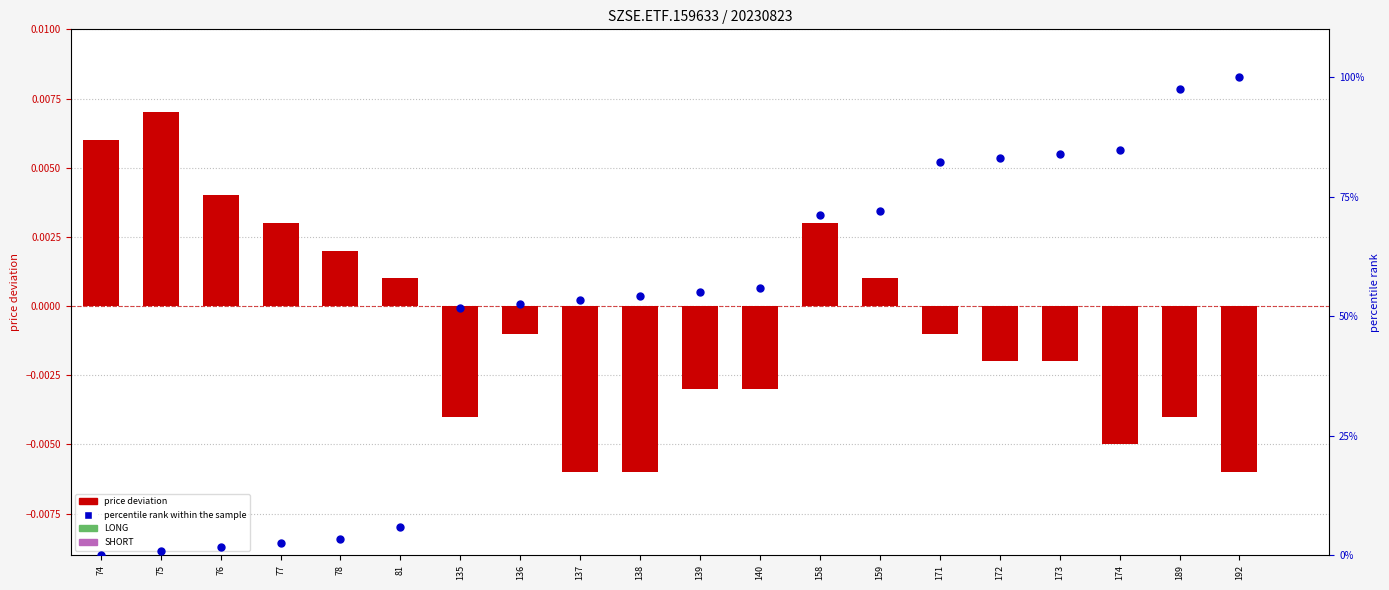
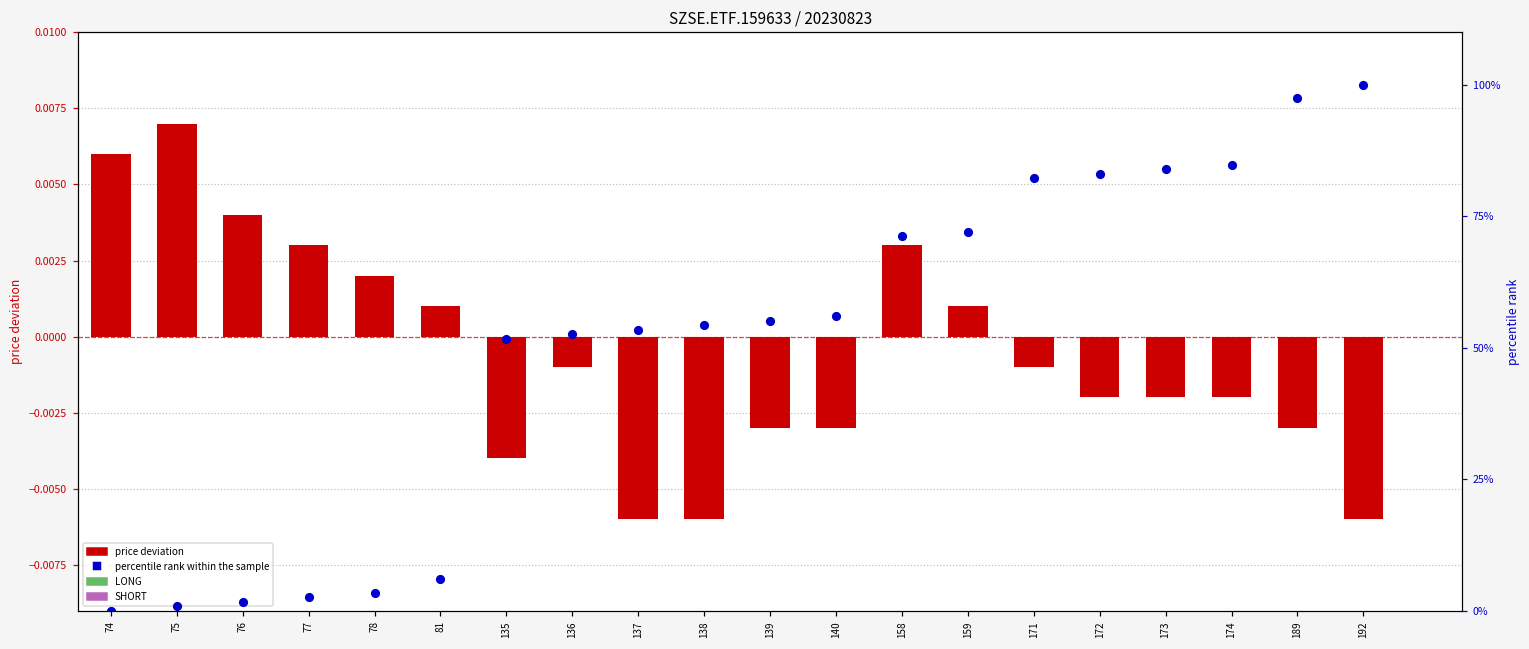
  {
    "price deviation": {
      "74": 0.0060,
      "75": 0.0070,
      "76": 0.0040,
      "77": 0.0030,
      "78": 0.0020,
      "81": 0.0010,
      "135": -0.0040,
      "136": -0.0010,
      "137": -0.0060,
      "138": -0.0060,
      "139": -0.0030,
      "140": -0.0030,
      "158": 0.0030,
      "159": 0.0010,
      "171": -0.0010,
      "172": -0.0020,
      "173": -0.0020,
-     "174": -0.0050,
-     "189": -0.0040,
+     "174": -0.0020,
+     "189": -0.0030,
      "192": -0.0060
    }
  }
